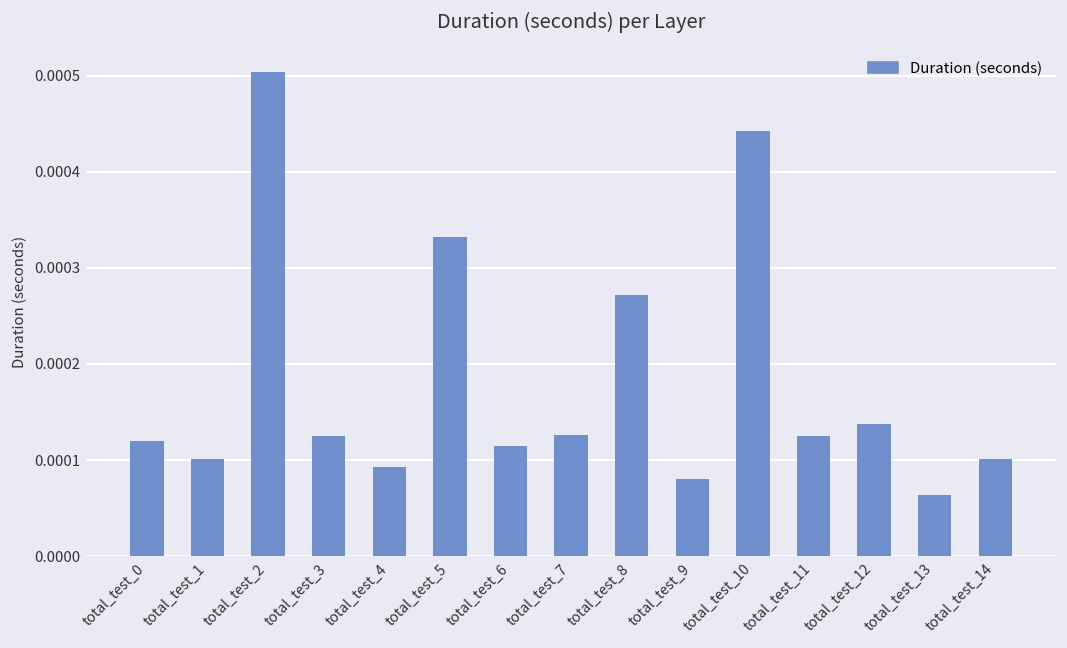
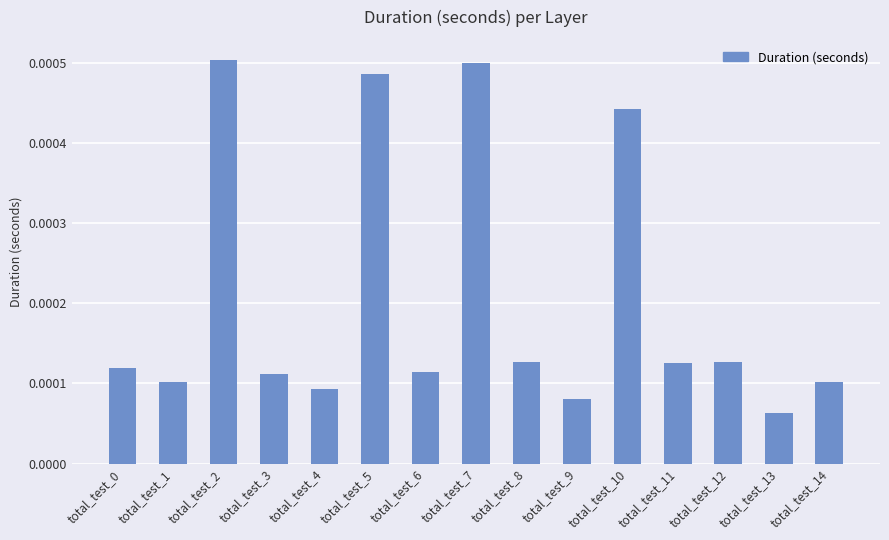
  {
    "total_test_0": 0.00012,
    "total_test_1": 0.00010,
    "total_test_2": 0.00050,
-   "total_test_3": 0.00012,
+   "total_test_3": 0.00011,
    "total_test_4": 0.00009,
-   "total_test_5": 0.00033,
+   "total_test_5": 0.00049,
    "total_test_6": 0.00011,
-   "total_test_7": 0.00013,
-   "total_test_8": 0.00027,
+   "total_test_7": 0.00050,
+   "total_test_8": 0.00013,
    "total_test_9": 0.00008,
    "total_test_10": 0.00044,
    "total_test_11": 0.00013,
-   "total_test_12": 0.00014,
+   "total_test_12": 0.00013,
    "total_test_13": 0.00006,
    "total_test_14": 0.00010
  }
